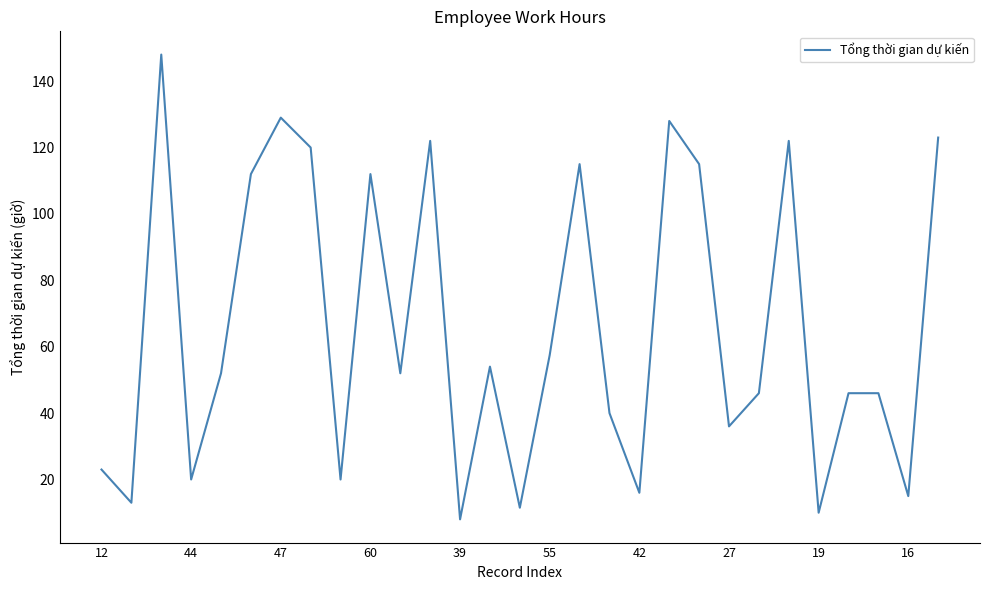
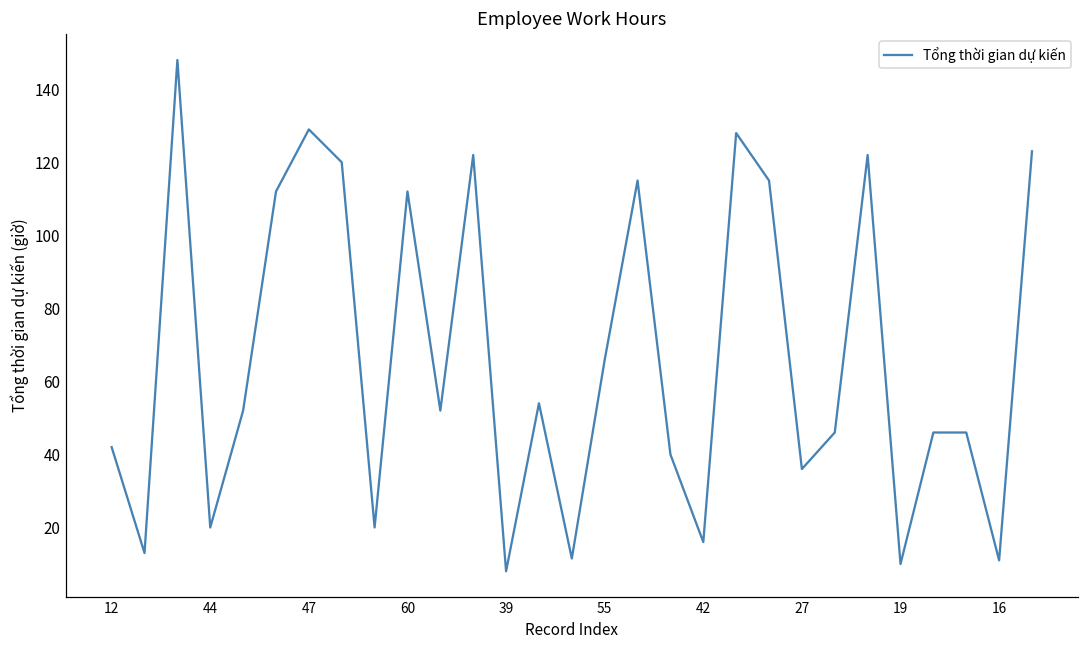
  {
-   "12": 23,
+   "12": 42,
    "44": 20,
    "47": 129,
    "60": 112,
    "39": 8,
-   "55": 58,
+   "55": 66,
    "42": 16,
    "27": 36,
    "19": 10,
-   "16": 15
+   "16": 11
  }
